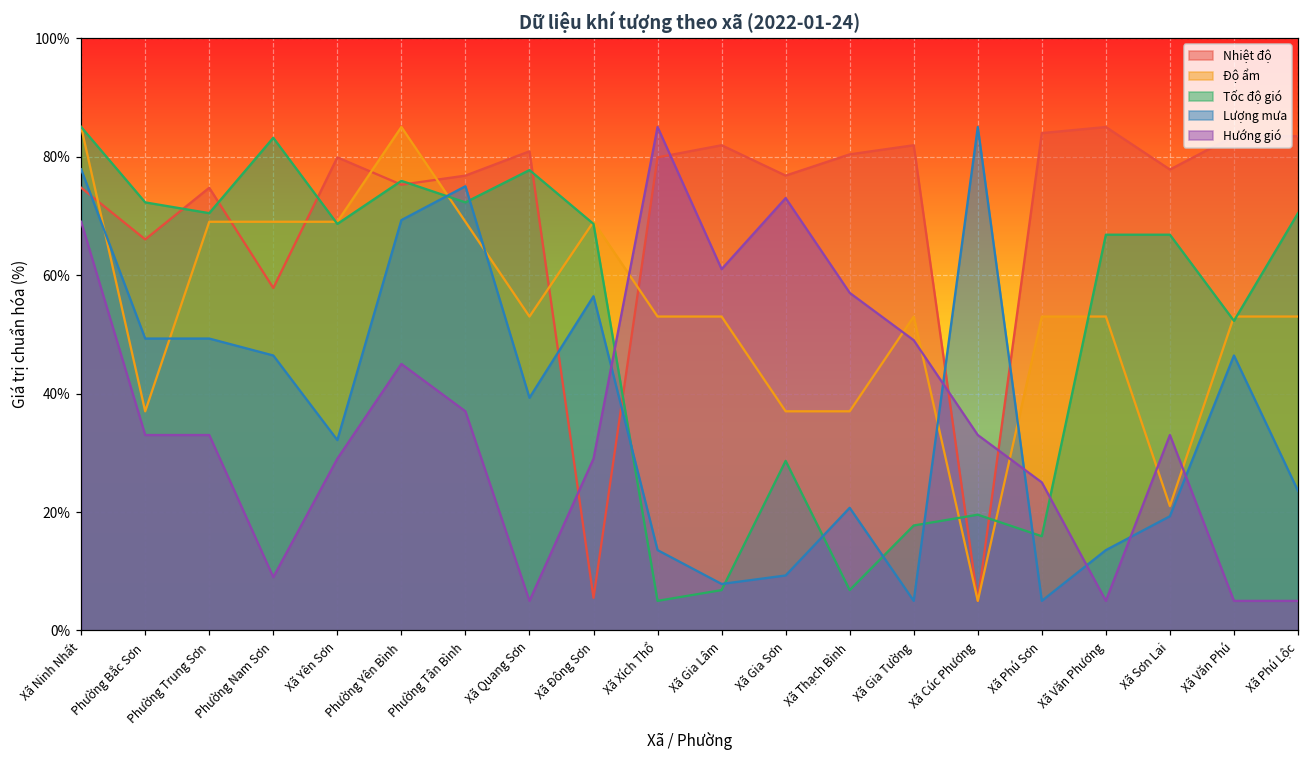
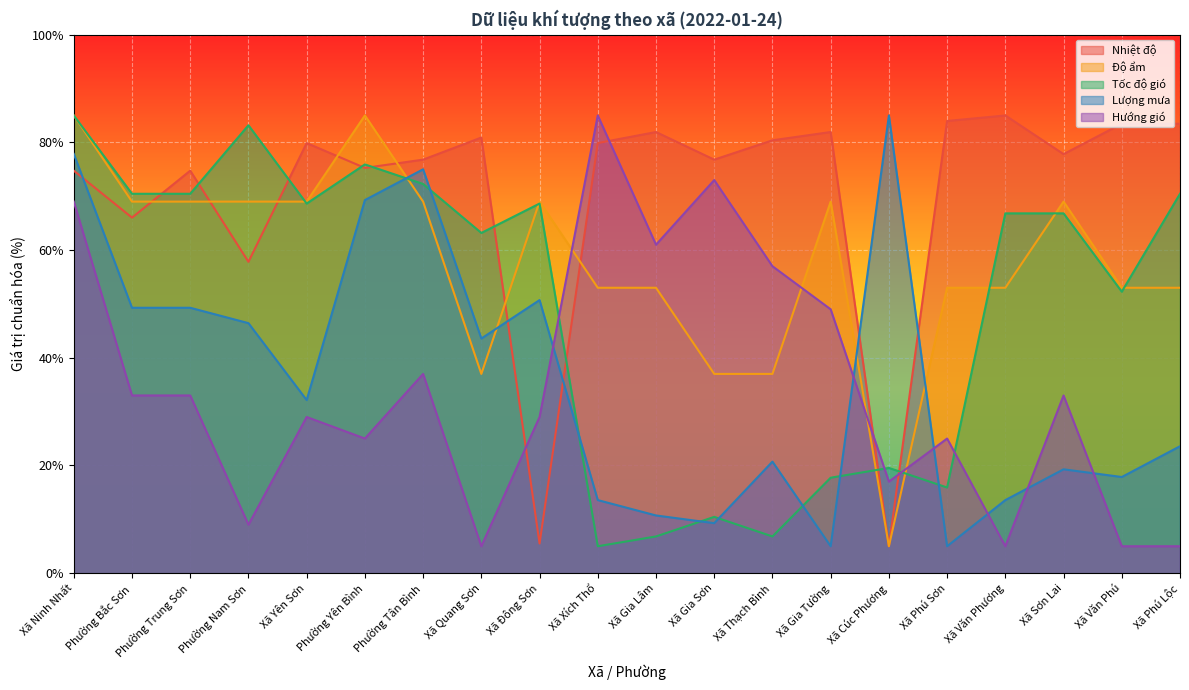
  {
    "Nhiệt độ": {
      "Xã Ninh Nhất": "75%",
      "Phường Bắc Sơn": "66%",
      "Phường Trung Sơn": "75%",
      "Phường Nam Sơn": "58%",
      "Xã Yên Sơn": "80%",
      "Phường Yên Bình": "75%",
      "Phường Tân Bình": "77%",
      "Xã Quang Sơn": "81%",
      "Xã Đông Sơn": "6%",
      "Xã Xích Thổ": "80%",
      "Xã Gia Lâm": "82%",
      "Xã Gia Sơn": "77%",
      "Xã Thạch Bình": "80%",
      "Xã Gia Tường": "82%",
      "Xã Phú Sơn": "84%",
      "Xã Văn Phương": "85%",
      "Xã Sơn Lai": "78%",
      "Xã Phú Lộc": "83%"
    },
    "Độ ẩm": {
-     "Phường Bắc Sơn": "37%",
+     "Phường Bắc Sơn": "69%",
      "Phường Trung Sơn": "69%",
      "Phường Nam Sơn": "69%",
      "Phường Yên Bình": "85%",
      "Phường Tân Bình": "69%",
-     "Xã Quang Sơn": "53%",
+     "Xã Quang Sơn": "37%",
      "Xã Xích Thổ": "53%",
      "Xã Gia Lâm": "53%",
      "Xã Gia Sơn": "37%",
      "Xã Thạch Bình": "37%",
-     "Xã Gia Tường": "53%",
+     "Xã Gia Tường": "69%",
      "Xã Phú Sơn": "53%",
      "Xã Văn Phương": "53%",
-     "Xã Sơn Lai": "21%",
+     "Xã Sơn Lai": "69%",
      "Xã Văn Phú": "53%",
      "Xã Phú Lộc": "53%"
    },
    "Tốc độ gió": {
-     "Phường Bắc Sơn": "72%",
+     "Phường Bắc Sơn": "70%",
      "Phường Trung Sơn": "70%",
      "Phường Nam Sơn": "83%",
      "Phường Yên Bình": "76%",
      "Phường Tân Bình": "72%",
-     "Xã Quang Sơn": "78%",
+     "Xã Quang Sơn": "63%",
      "Xã Xích Thổ": "5%",
      "Xã Gia Lâm": "7%",
-     "Xã Gia Sơn": "29%",
+     "Xã Gia Sơn": "10%",
      "Xã Thạch Bình": "7%",
      "Xã Gia Tường": "18%",
      "Xã Cúc Phương": "20%",
      "Xã Phú Sơn": "16%",
      "Xã Văn Phương": "67%",
      "Xã Sơn Lai": "67%",
      "Xã Văn Phú": "52%",
      "Xã Phú Lộc": "70%"
    },
    "Lượng mưa": {
      "Xã Ninh Nhất": "78%",
      "Phường Bắc Sơn": "49%",
      "Phường Trung Sơn": "49%",
      "Phường Nam Sơn": "46%",
      "Xã Yên Sơn": "32%",
      "Phường Yên Bình": "69%",
      "Phường Tân Bình": "75%",
-     "Xã Quang Sơn": "39%",
-     "Xã Đông Sơn": "56%",
+     "Xã Quang Sơn": "44%",
+     "Xã Đông Sơn": "51%",
      "Xã Xích Thổ": "14%",
-     "Xã Gia Lâm": "8%",
+     "Xã Gia Lâm": "11%",
      "Xã Gia Sơn": "9%",
      "Xã Thạch Bình": "21%",
      "Xã Gia Tường": "5%",
      "Xã Cúc Phương": "85%",
      "Xã Phú Sơn": "5%",
      "Xã Văn Phương": "14%",
      "Xã Sơn Lai": "19%",
-     "Xã Văn Phú": "46%",
+     "Xã Văn Phú": "18%",
      "Xã Phú Lộc": "24%"
    },
    "Hướng gió": {
      "Xã Ninh Nhất": "69%",
      "Phường Bắc Sơn": "33%",
      "Phường Trung Sơn": "33%",
      "Phường Nam Sơn": "9%",
      "Xã Yên Sơn": "29%",
-     "Phường Yên Bình": "45%",
+     "Phường Yên Bình": "25%",
      "Phường Tân Bình": "37%",
      "Xã Quang Sơn": "5%",
      "Xã Đông Sơn": "29%",
      "Xã Xích Thổ": "85%",
      "Xã Gia Lâm": "61%",
      "Xã Gia Sơn": "73%",
      "Xã Thạch Bình": "57%",
      "Xã Gia Tường": "49%",
-     "Xã Cúc Phương": "33%",
+     "Xã Cúc Phương": "17%",
      "Xã Phú Sơn": "25%",
      "Xã Văn Phương": "5%",
      "Xã Sơn Lai": "33%",
      "Xã Văn Phú": "5%",
      "Xã Phú Lộc": "5%"
    }
  }
